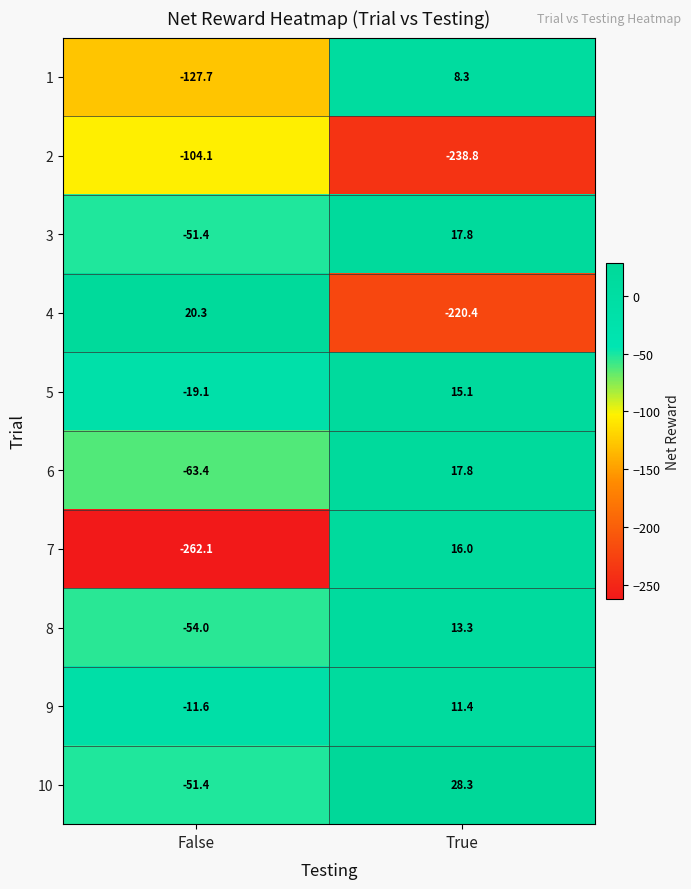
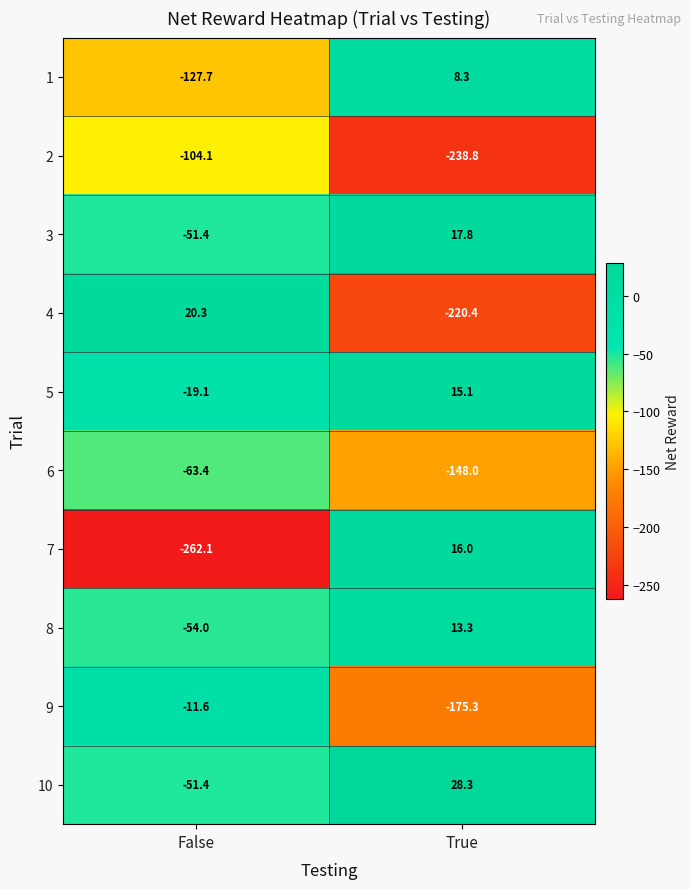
  {
    "1": {
      "False": -127.7,
      "True": 8.3
    },
    "2": {
      "False": -104.1,
      "True": -238.8
    },
    "3": {
      "False": -51.4,
      "True": 17.8
    },
    "4": {
      "False": 20.3,
      "True": -220.4
    },
    "5": {
      "False": -19.1,
      "True": 15.1
    },
    "6": {
      "False": -63.4,
-     "True": 17.8
+     "True": -148.0
    },
    "7": {
      "False": -262.1,
      "True": 16.0
    },
    "8": {
      "False": -54.0,
      "True": 13.3
    },
    "9": {
      "False": -11.6,
-     "True": 11.4
+     "True": -175.3
    },
    "10": {
      "False": -51.4,
      "True": 28.3
    }
  }
